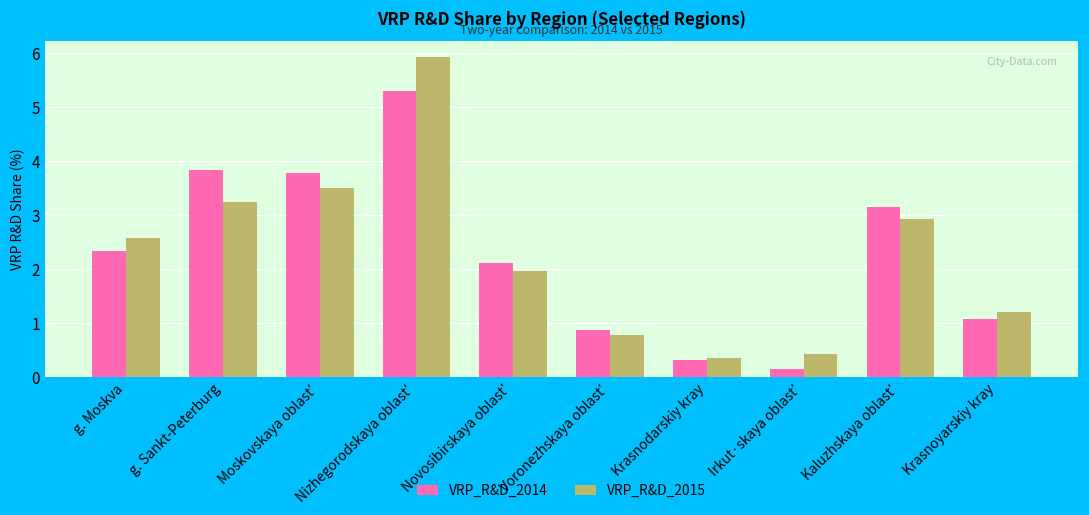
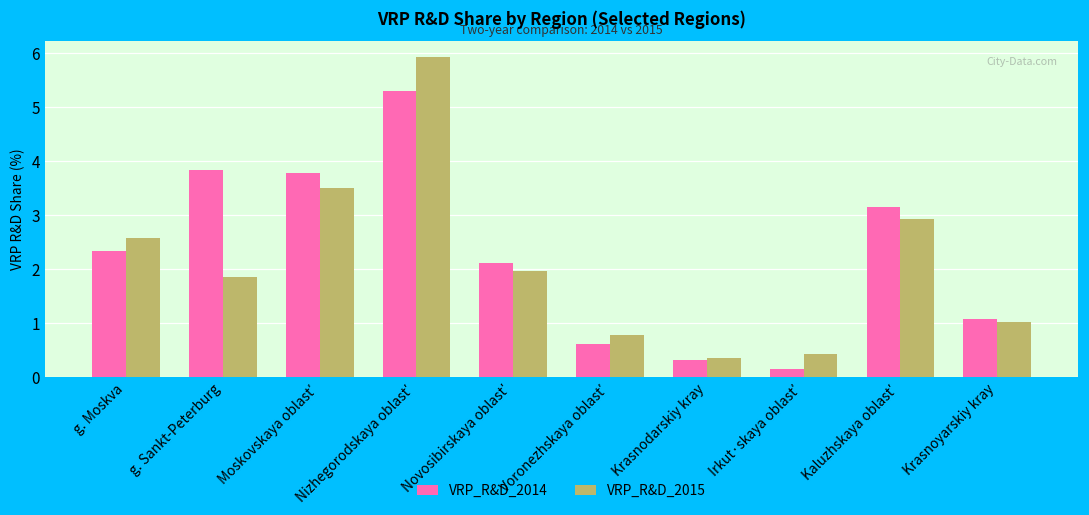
  {
    "VRP_R&D_2014": {
      "g. Moskva": 2.3,
      "g. Sankt-Peterburg": 3.8,
      "Moskovskaya oblastʹ": 3.8,
      "Nizhegorodskaya oblastʹ": 5.3,
      "Novosibirskaya oblastʹ": 2.1,
-     "Voronezhskaya oblastʹ": 0.9,
+     "Voronezhskaya oblastʹ": 0.6,
      "Krasnodarskiy kray": 0.3,
      "Irkut·skaya oblastʹ": 0.2,
      "Kaluzhskaya oblastʹ": 3.2,
      "Krasnoyarskiy kray": 1.1
    },
    "VRP_R&D_2015": {
      "g. Moskva": 2.6,
-     "g. Sankt-Peterburg": 3.2,
+     "g. Sankt-Peterburg": 1.9,
      "Moskovskaya oblastʹ": 3.5,
      "Nizhegorodskaya oblastʹ": 5.9,
      "Novosibirskaya oblastʹ": 2.0,
      "Voronezhskaya oblastʹ": 0.8,
      "Krasnodarskiy kray": 0.4,
      "Irkut·skaya oblastʹ": 0.4,
      "Kaluzhskaya oblastʹ": 2.9,
-     "Krasnoyarskiy kray": 1.2
+     "Krasnoyarskiy kray": 1.0
    }
  }
